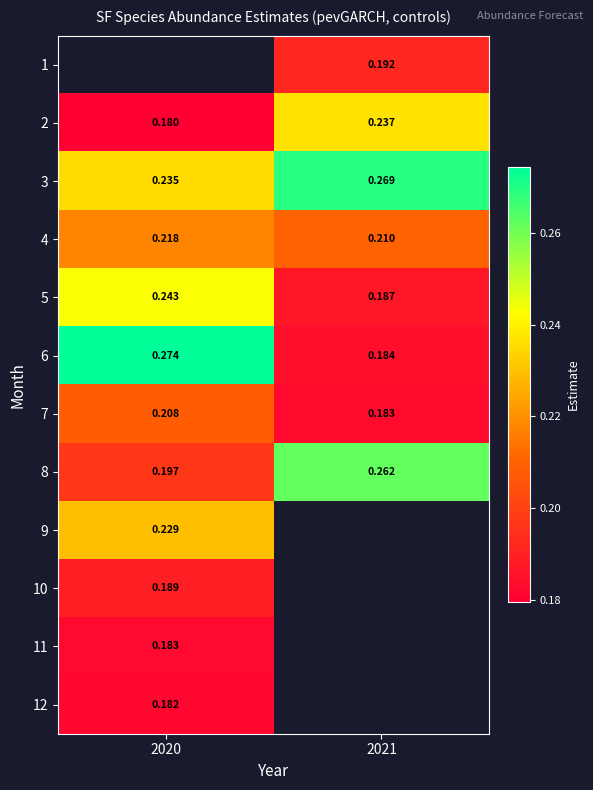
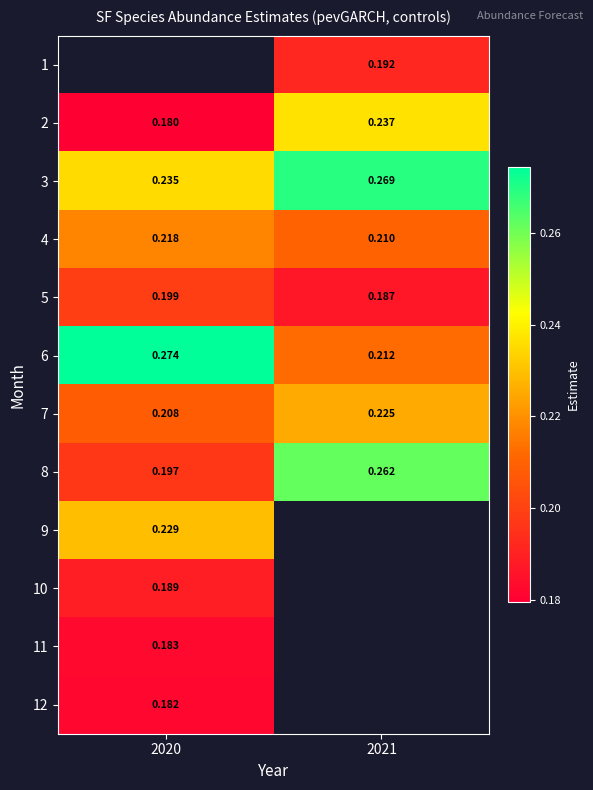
  {
    "1": {
      "2021": 0.192
    },
    "2": {
      "2020": 0.180,
      "2021": 0.237
    },
    "3": {
      "2020": 0.235,
      "2021": 0.269
    },
    "4": {
      "2020": 0.218,
      "2021": 0.210
    },
    "5": {
-     "2020": 0.243,
+     "2020": 0.199,
      "2021": 0.187
    },
    "6": {
      "2020": 0.274,
-     "2021": 0.184
+     "2021": 0.212
    },
    "7": {
      "2020": 0.208,
-     "2021": 0.183
+     "2021": 0.225
    },
    "8": {
      "2020": 0.197,
      "2021": 0.262
    },
    "9": {
      "2020": 0.229
    },
    "10": {
      "2020": 0.189
    },
    "11": {
      "2020": 0.183
    },
    "12": {
      "2020": 0.182
    }
  }
